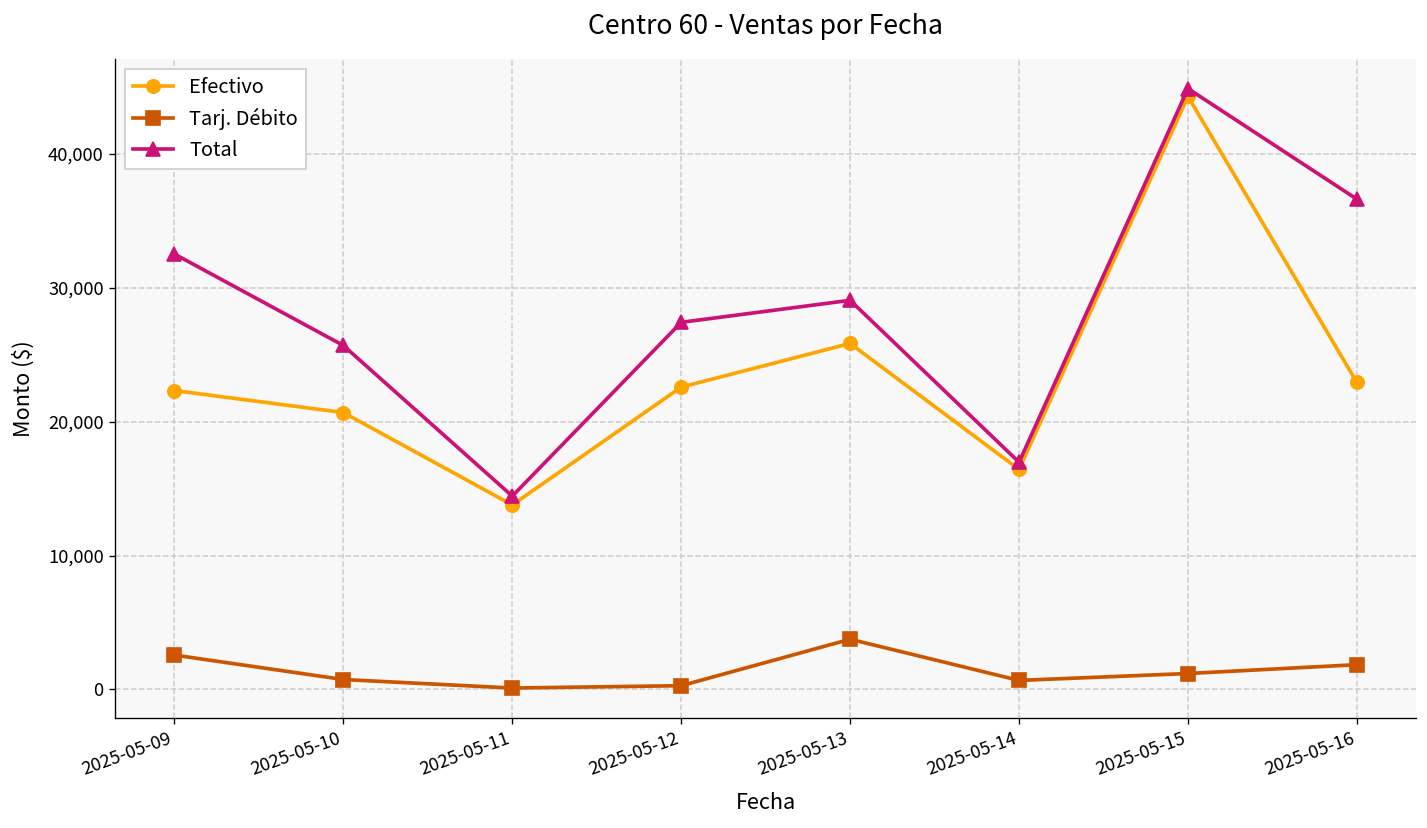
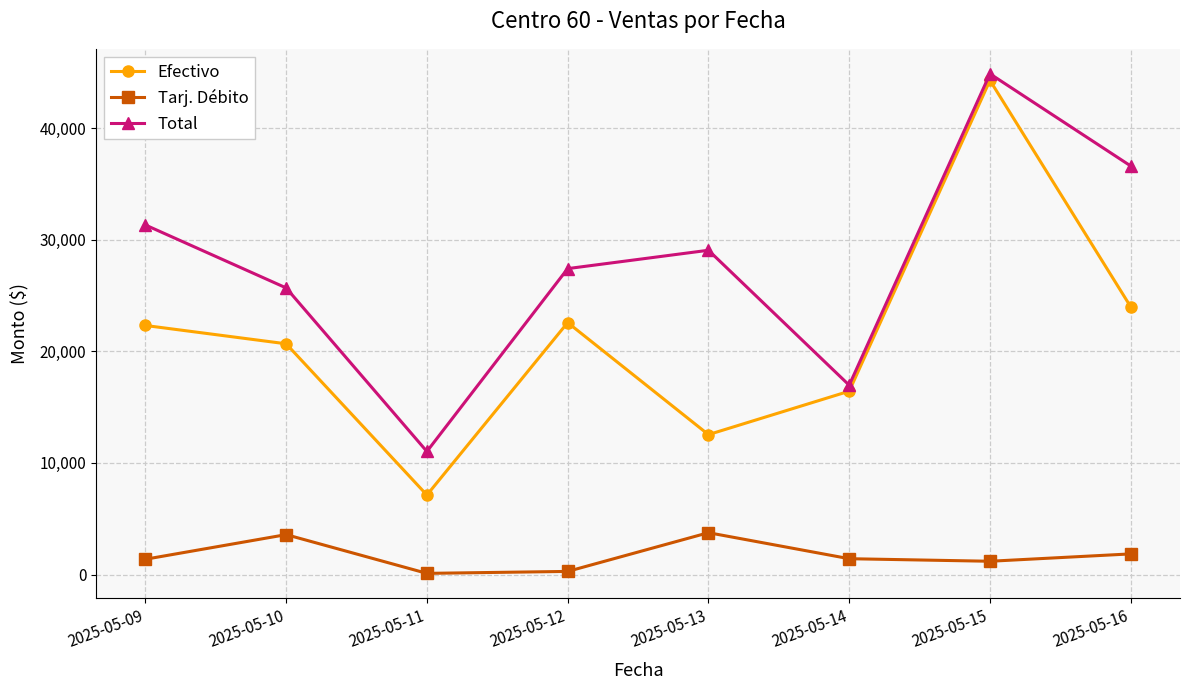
  {
    "Efectivo": {
      "2025-05-09": "22,300",
      "2025-05-10": "20,700",
-     "2025-05-11": "13,800",
+     "2025-05-11": "7,100",
      "2025-05-12": "22,600",
-     "2025-05-13": "25,800",
+     "2025-05-13": "12,500",
      "2025-05-14": "16,400",
      "2025-05-15": "44,300",
-     "2025-05-16": "22,900"
+     "2025-05-16": "24,000"
    },
    "Tarj. Débito": {
-     "2025-05-09": "2,600",
-     "2025-05-10": "700",
+     "2025-05-09": "1,400",
+     "2025-05-10": "3,600",
      "2025-05-11": "100",
      "2025-05-12": "300",
      "2025-05-13": "3,800",
-     "2025-05-14": "700",
+     "2025-05-14": "1,400",
      "2025-05-15": "1,200",
      "2025-05-16": "1,900"
    },
    "Total": {
-     "2025-05-09": "32,500",
+     "2025-05-09": "31,300",
      "2025-05-10": "25,700",
-     "2025-05-11": "14,400",
+     "2025-05-11": "11,000",
      "2025-05-12": "27,400",
      "2025-05-13": "29,100",
      "2025-05-14": "17,000",
      "2025-05-15": "44,900",
      "2025-05-16": "36,600"
    }
  }
